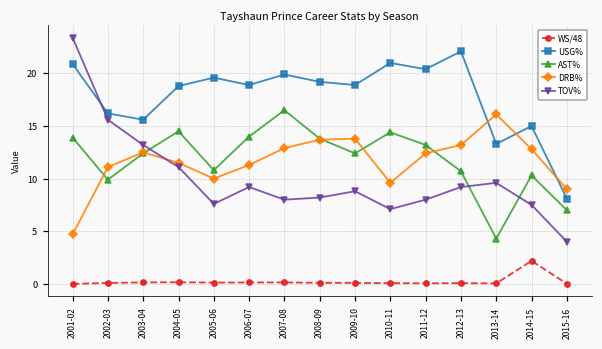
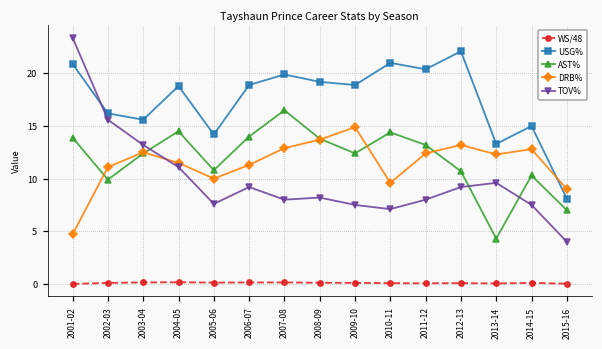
  {
    "WS/48": {
      "2001-02": 0,
      "2002-03": 0,
      "2003-04": 0,
      "2004-05": 0,
      "2005-06": 0,
      "2006-07": 0,
      "2007-08": 0,
      "2008-09": 0,
      "2009-10": 0,
      "2010-11": 0,
      "2011-12": 0,
      "2012-13": 0,
      "2013-14": 0,
-     "2014-15": 2,
+     "2014-15": 0,
      "2015-16": 0
    },
    "USG%": {
      "2001-02": 21,
      "2002-03": 16,
      "2003-04": 16,
      "2004-05": 19,
-     "2005-06": 20,
+     "2005-06": 14,
      "2006-07": 19,
      "2007-08": 20,
      "2008-09": 19,
      "2009-10": 19,
      "2010-11": 21,
      "2011-12": 20,
      "2012-13": 22,
      "2013-14": 13,
      "2014-15": 15,
      "2015-16": 8
    },
    "AST%": {
      "2001-02": 14,
      "2002-03": 10,
      "2004-05": 15,
      "2005-06": 11,
      "2006-07": 14,
      "2007-08": 17,
      "2009-10": 12,
      "2010-11": 14,
      "2011-12": 13,
      "2012-13": 11,
      "2013-14": 4,
      "2014-15": 10,
      "2015-16": 7
    },
    "DRB%": {
      "2001-02": 5,
      "2002-03": 11,
      "2004-05": 12,
      "2005-06": 10,
      "2006-07": 11,
      "2007-08": 13,
-     "2009-10": 14,
+     "2009-10": 15,
      "2010-11": 10,
      "2011-12": 12,
      "2012-13": 13,
-     "2013-14": 16,
+     "2013-14": 12,
      "2014-15": 13,
      "2015-16": 9
    },
    "TOV%": {
      "2001-02": 23,
      "2002-03": 16,
      "2003-04": 13,
      "2004-05": 11,
      "2005-06": 8,
      "2006-07": 9,
      "2007-08": 8,
      "2008-09": 8,
-     "2009-10": 9,
+     "2009-10": 8,
      "2010-11": 7,
      "2011-12": 8,
      "2012-13": 9,
      "2013-14": 10,
      "2014-15": 8,
      "2015-16": 4
    }
  }
